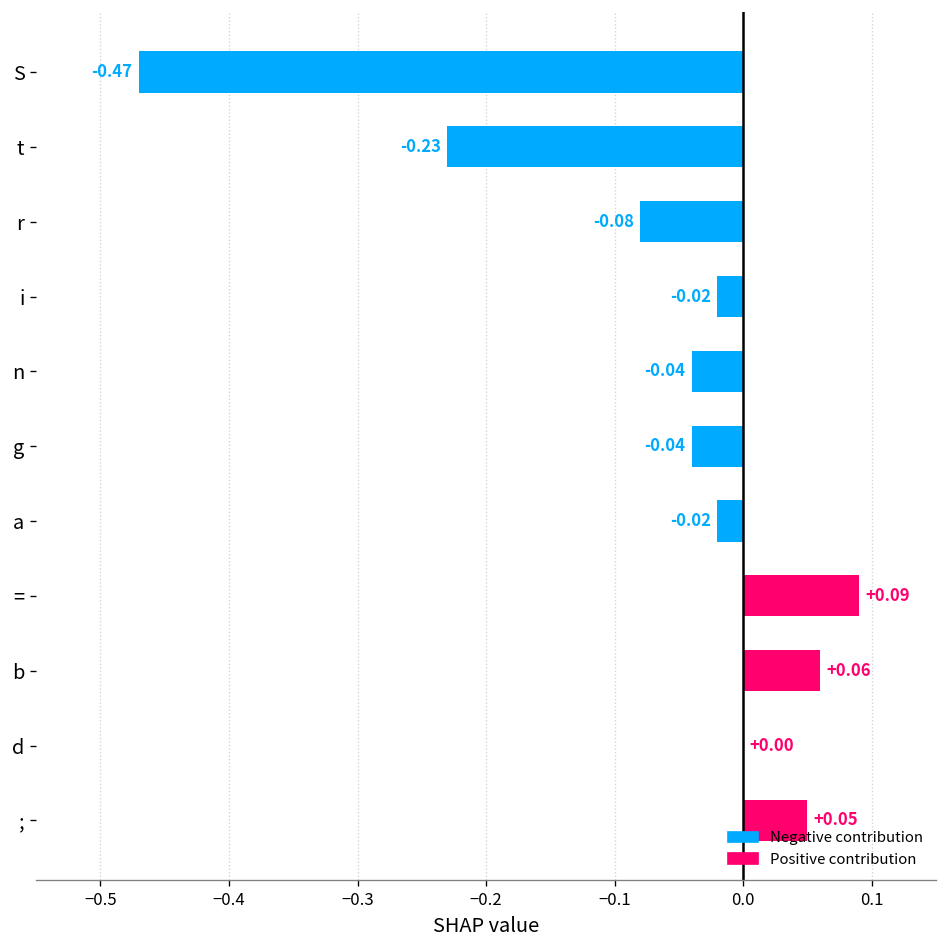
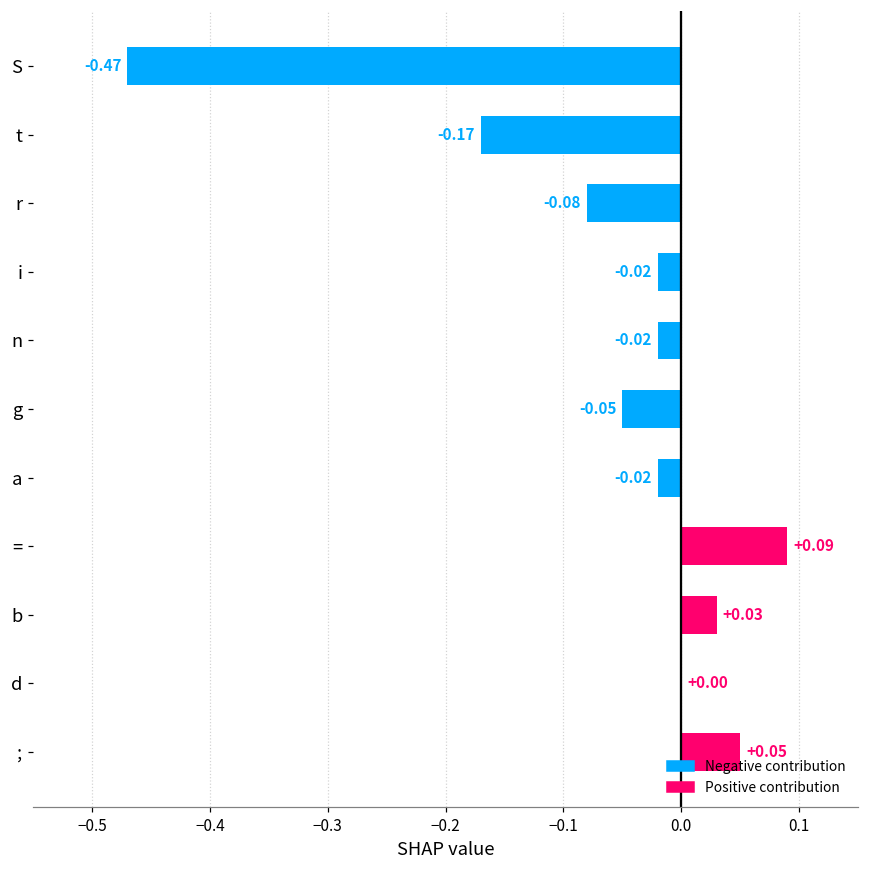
  {
    "S": "-0.47",
-   "t": "-0.23",
+   "t": "-0.17",
    "r": "-0.08",
    "i": "-0.02",
-   "n": "-0.04",
-   "g": "-0.04",
+   "n": "-0.02",
+   "g": "-0.05",
    "a": "-0.02",
    "=": "+0.09",
-   "b": "+0.06",
+   "b": "+0.03",
    "d": "+0.00",
    ";": "+0.05"
  }
